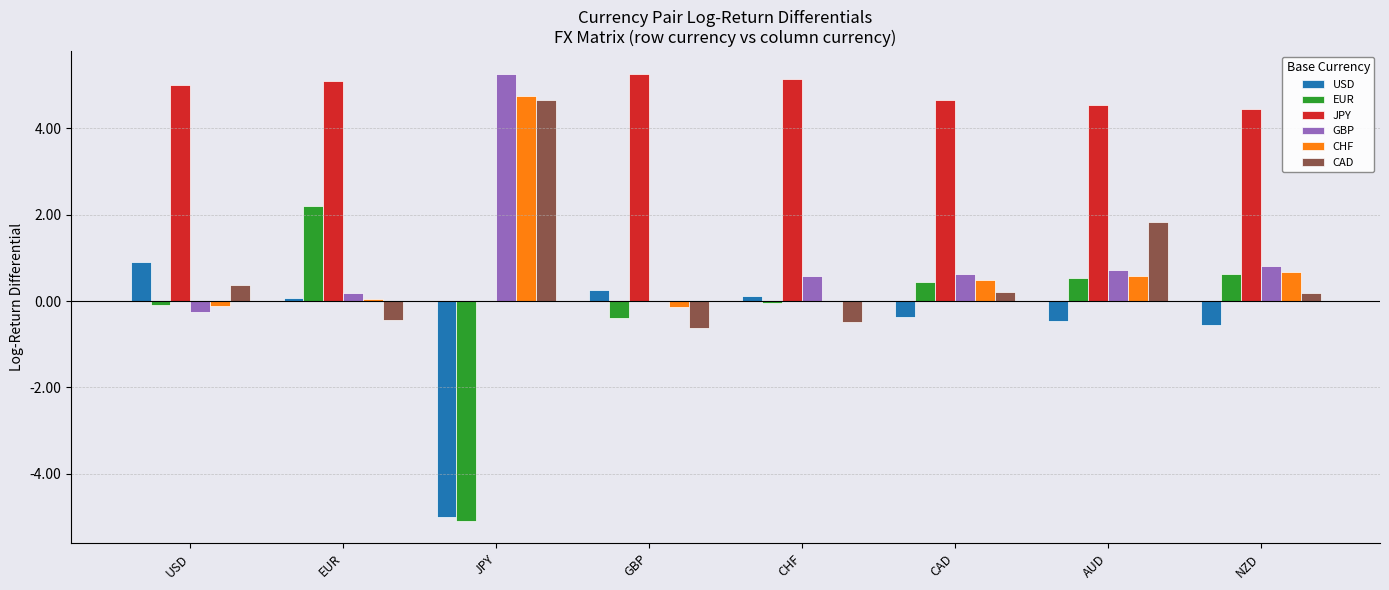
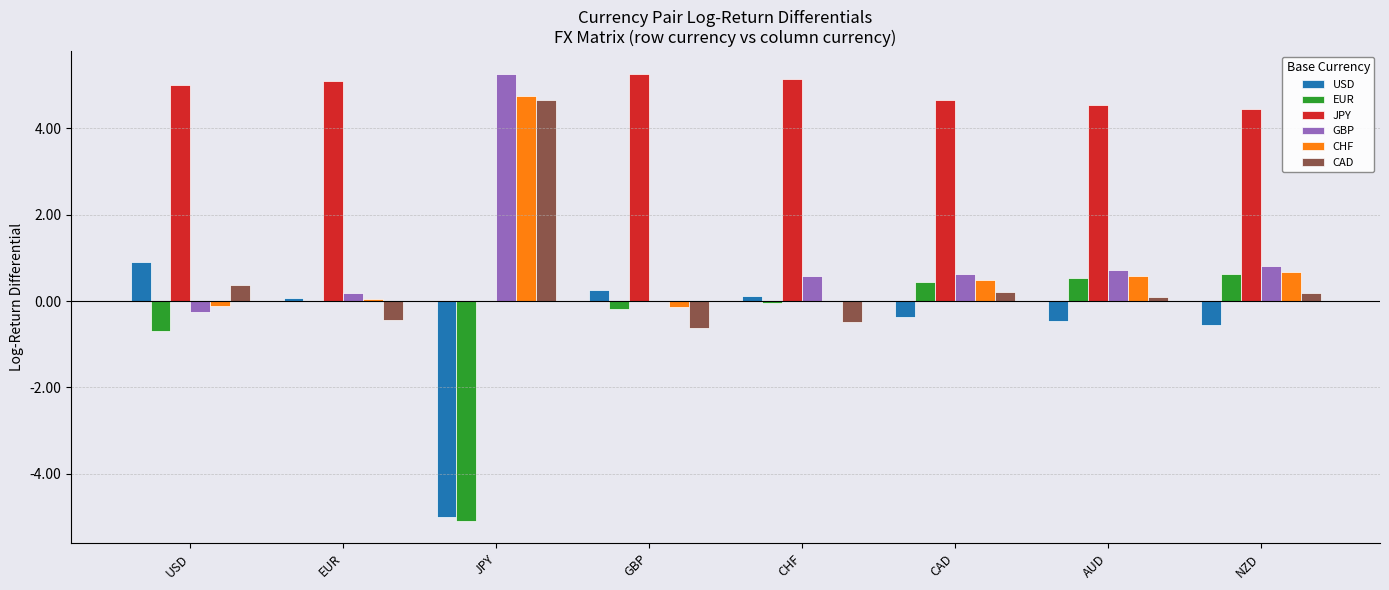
  {
    "USD": {
      "USD": 0.9,
      "EUR": 0.1,
      "JPY": -5.0,
      "GBP": 0.3,
      "CHF": 0.1,
      "CAD": -0.4,
      "AUD": -0.5,
      "NZD": -0.6
    },
    "EUR": {
-     "USD": -0.1,
-     "EUR": 2.2,
+     "USD": -0.7,
+     "EUR": 0.0,
      "JPY": -5.1,
-     "GBP": -0.4,
+     "GBP": -0.2,
      "CAD": 0.4,
      "AUD": 0.5,
      "NZD": 0.6
    },
    "JPY": {
      "USD": 5.0,
      "EUR": 5.1,
      "JPY": 0.0,
      "GBP": 5.3,
      "CHF": 5.1,
      "CAD": 4.6,
      "AUD": 4.5,
      "NZD": 4.5
    },
    "GBP": {
      "USD": -0.3,
      "EUR": 0.2,
      "JPY": 5.3,
      "GBP": 0.0,
      "CHF": 0.6,
      "CAD": 0.6,
      "AUD": 0.7,
      "NZD": 0.8
    },
    "CHF": {
      "USD": -0.1,
      "JPY": 4.7,
      "GBP": -0.1,
      "CHF": 0.0,
      "CAD": 0.5,
      "AUD": 0.6,
      "NZD": 0.7
    },
    "CAD": {
      "USD": 0.4,
      "EUR": -0.4,
      "JPY": 4.6,
      "GBP": -0.6,
      "CHF": -0.5,
      "CAD": 0.2,
-     "AUD": 1.8,
+     "AUD": 0.1,
      "NZD": 0.2
    }
  }
